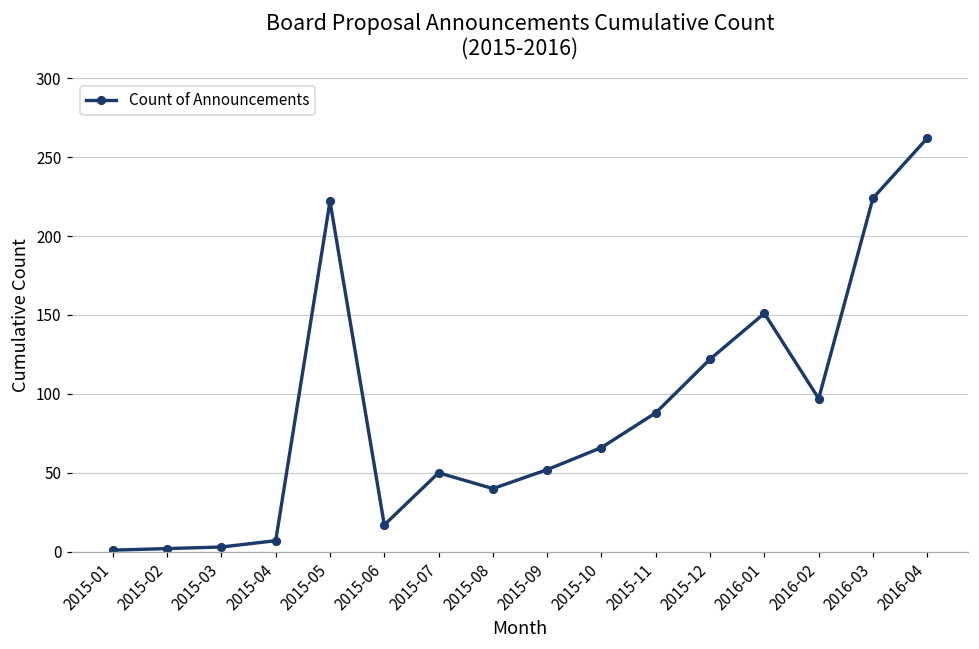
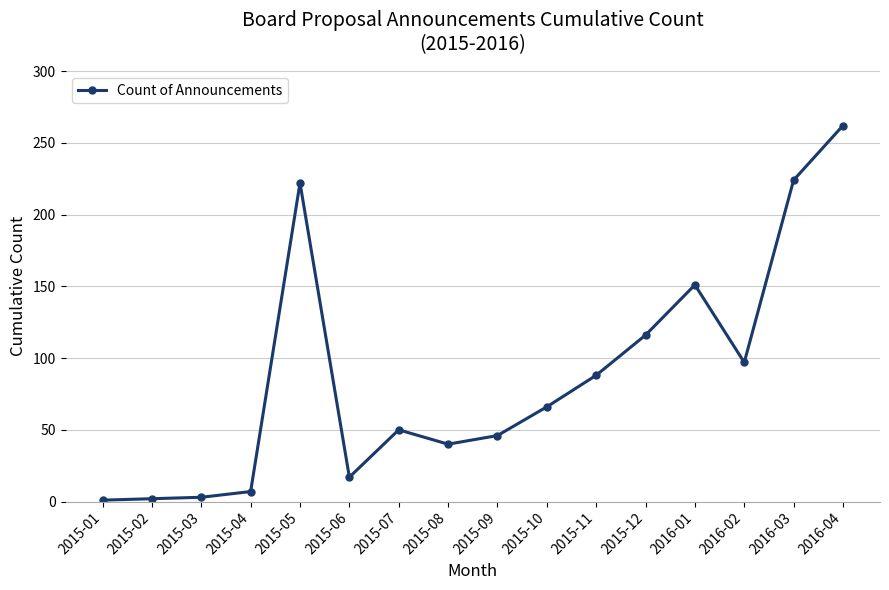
  {
    "2015-01": 1,
    "2015-02": 2,
    "2015-03": 3,
    "2015-04": 7,
    "2015-05": 222,
    "2015-06": 17,
    "2015-07": 50,
    "2015-08": 40,
-   "2015-09": 52,
+   "2015-09": 46,
    "2015-10": 66,
    "2015-11": 88,
-   "2015-12": 122,
+   "2015-12": 116,
    "2016-01": 151,
    "2016-02": 97,
    "2016-03": 224,
    "2016-04": 262
  }
